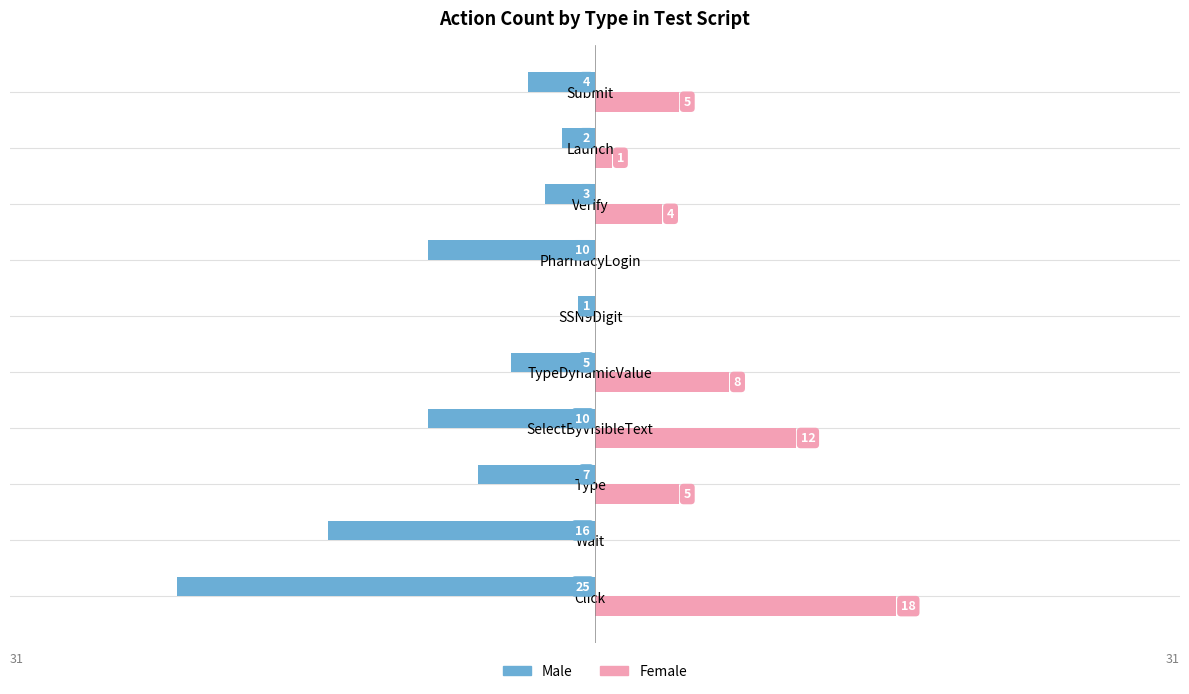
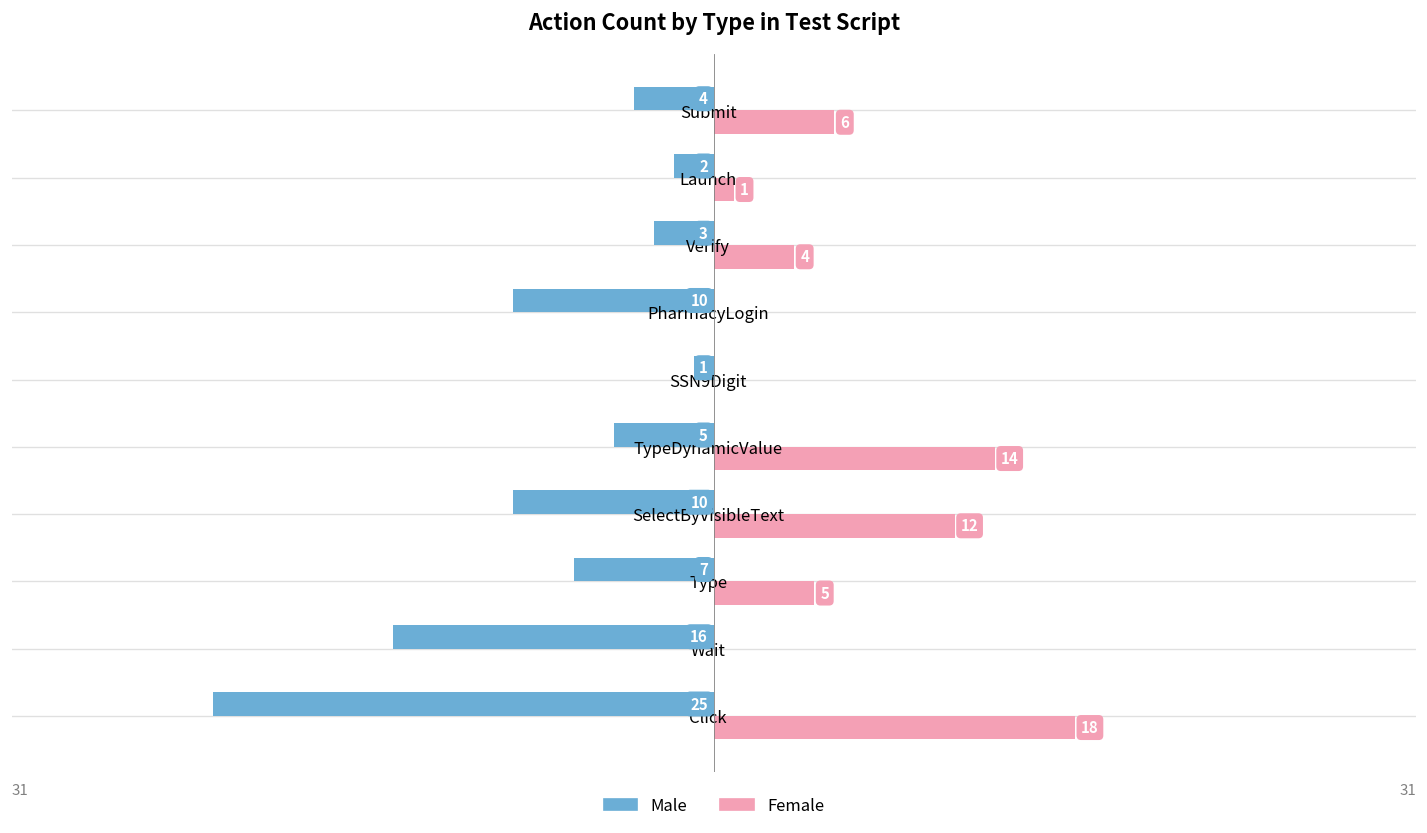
  {
    "Female": {
-     "Submit": 5,
-     "TypeDynamicValue": 8
+     "Submit": 6,
+     "TypeDynamicValue": 14
    }
  }
